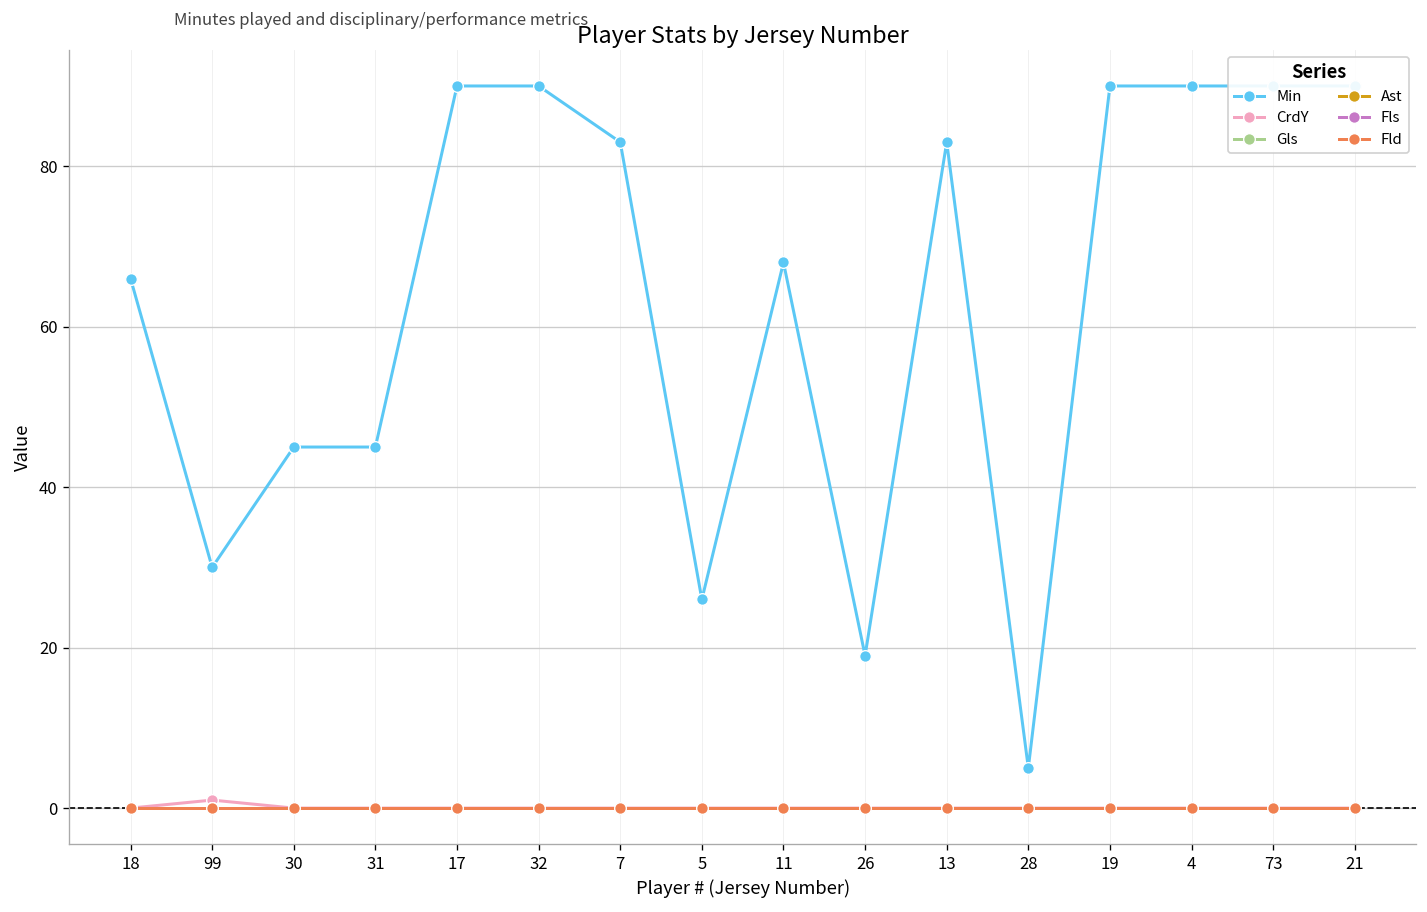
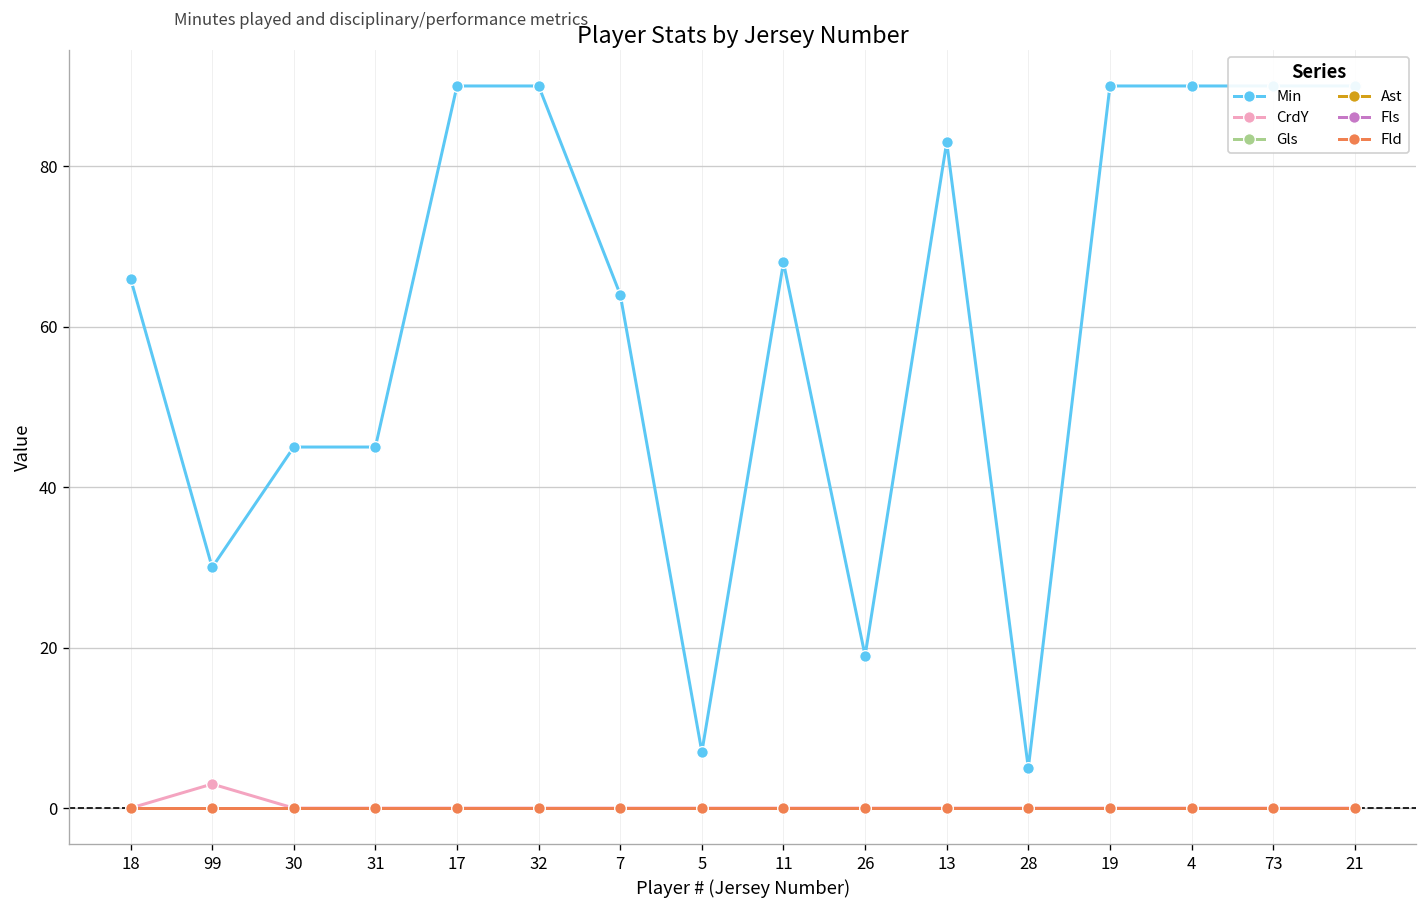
  {
    "Min": {
      "18": 66,
      "99": 30,
      "30": 45,
      "31": 45,
      "17": 90,
      "32": 90,
-     "7": 83,
-     "5": 26,
+     "7": 64,
+     "5": 7,
      "11": 68,
      "26": 19,
      "13": 83,
      "28": 5,
      "19": 90,
      "4": 90
    },
    "CrdY": {
-     "99": 1
+     "99": 3
    },
    "Fld": {
      "99": 0
    }
  }
